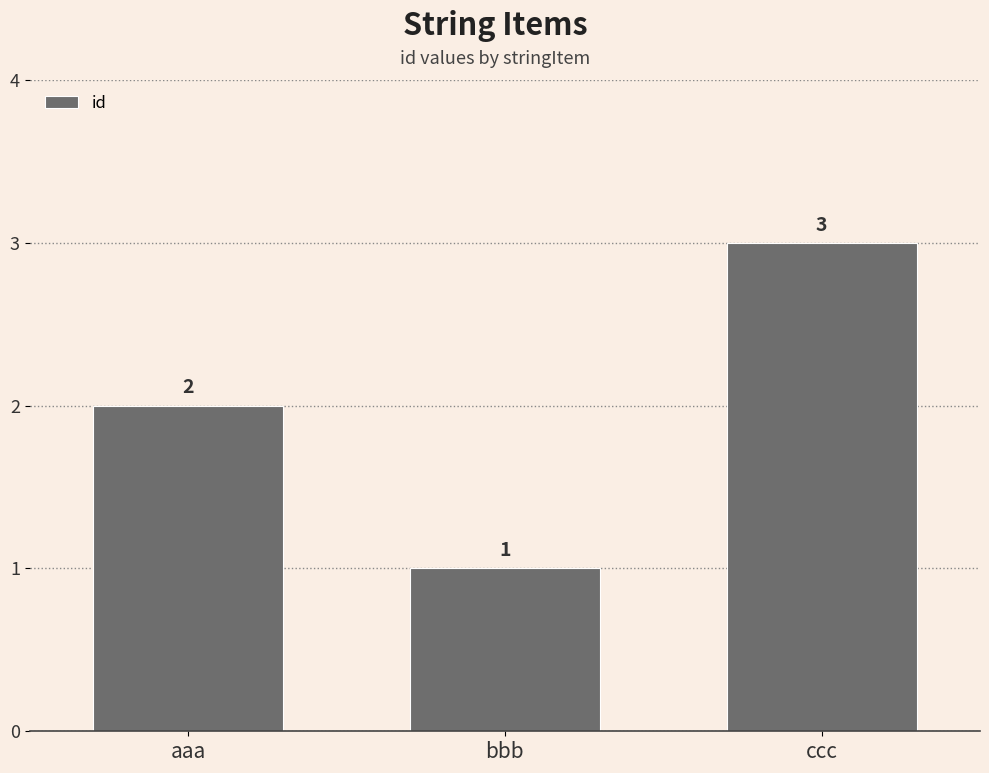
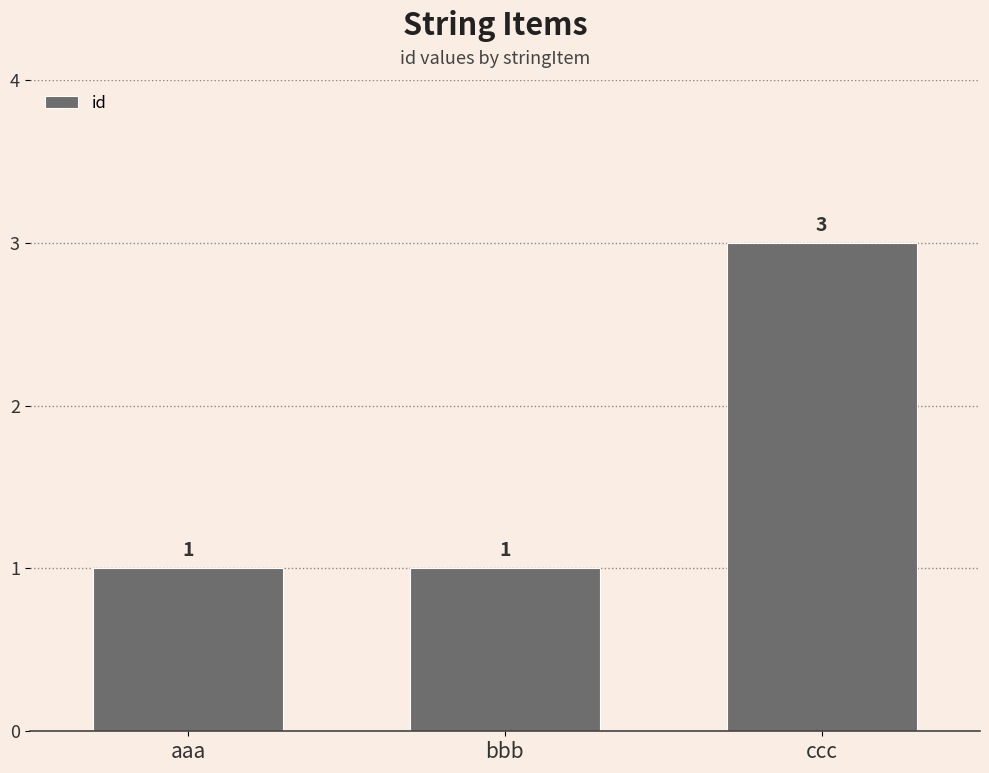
  {
-   "aaa": 2,
+   "aaa": 1,
    "bbb": 1,
    "ccc": 3
  }
